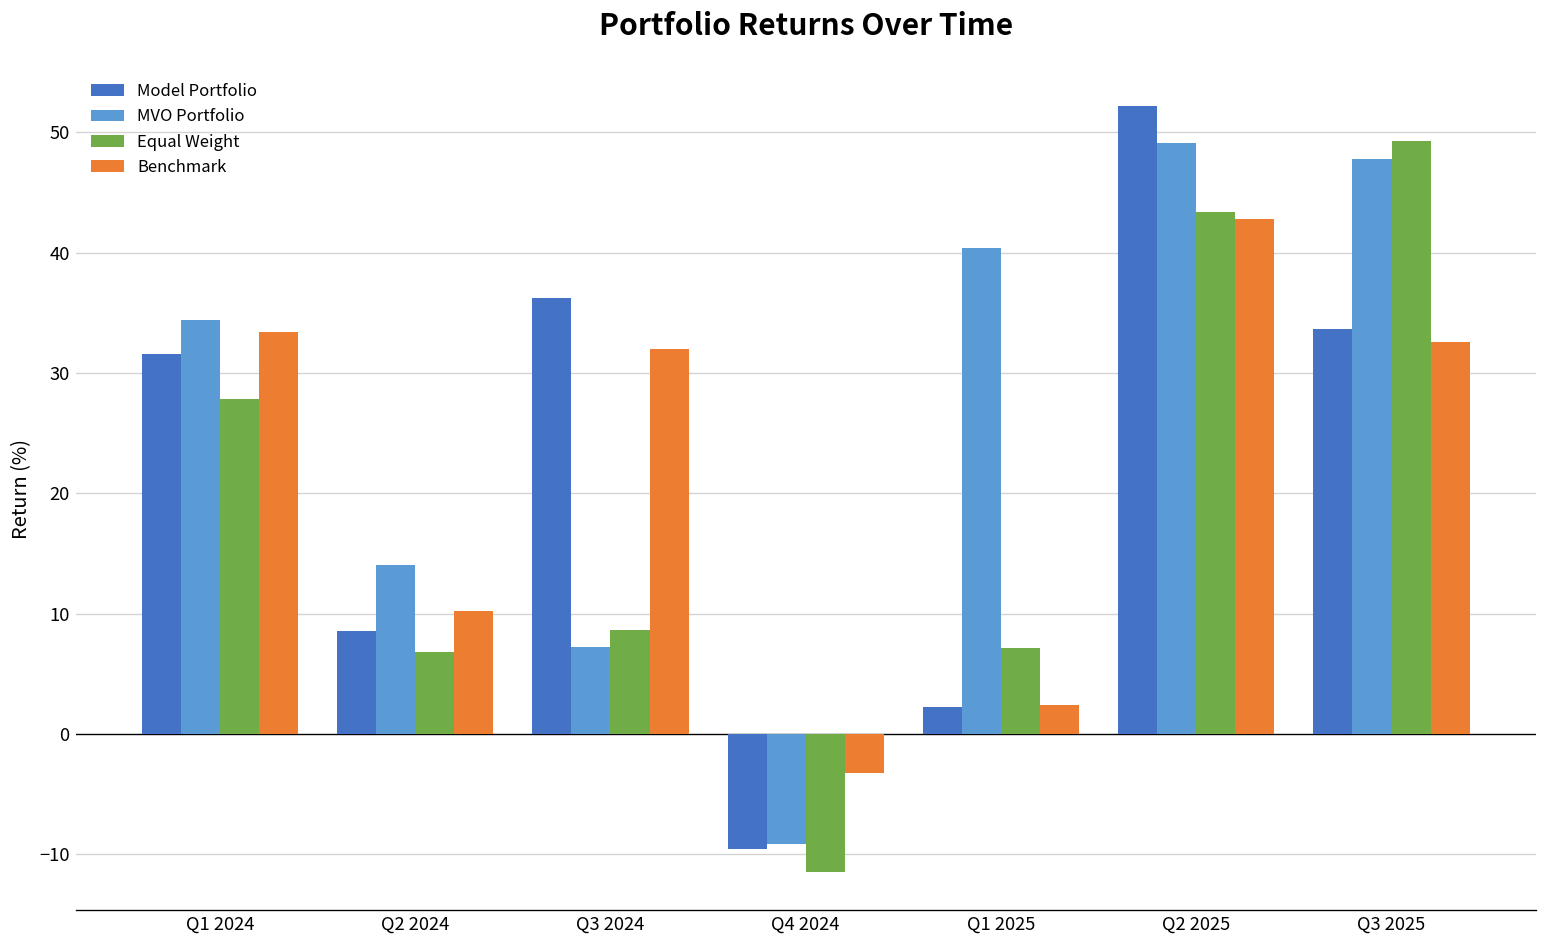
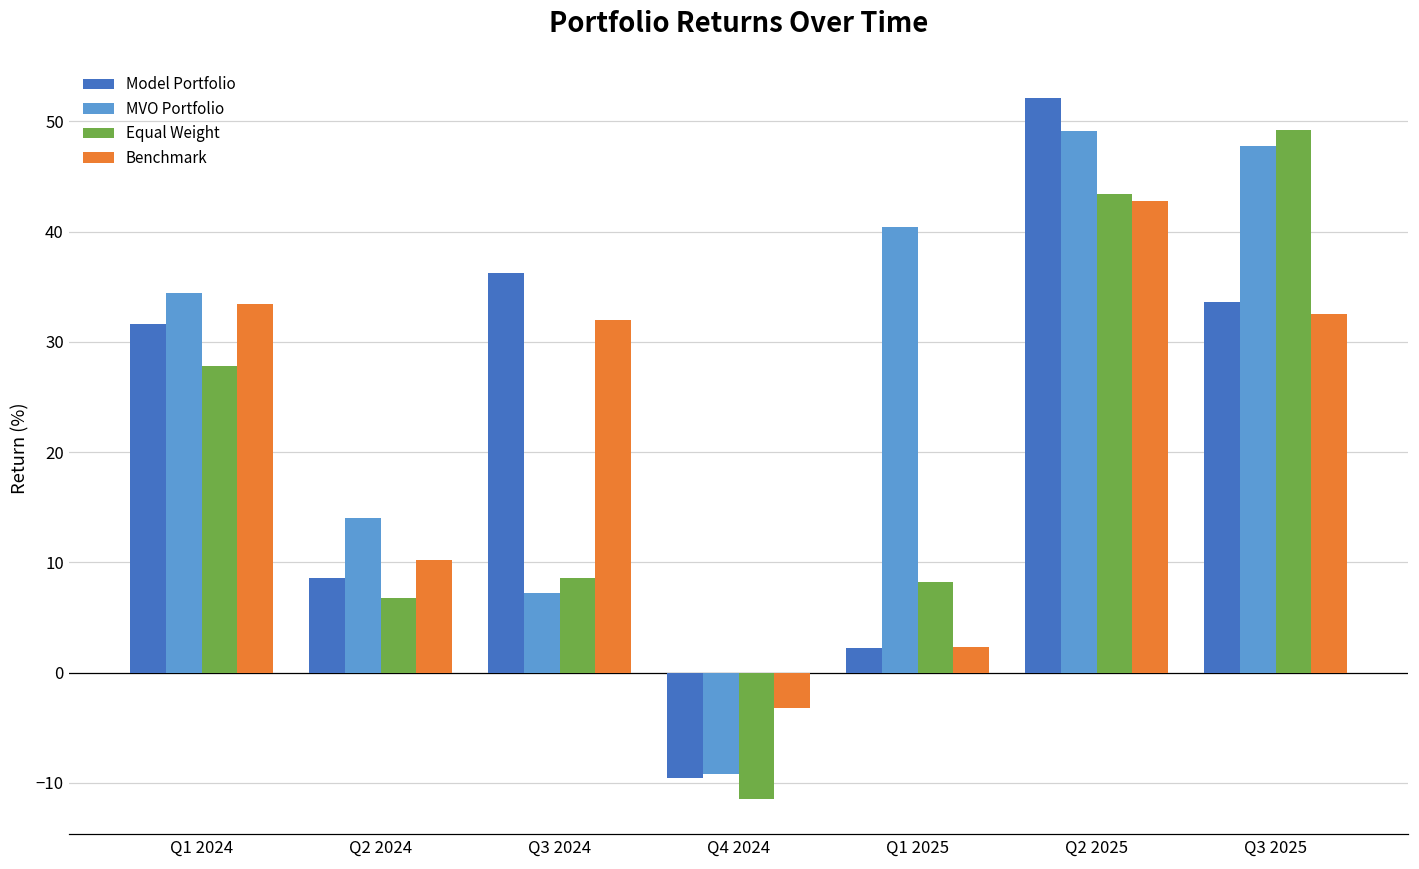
  {
    "Equal Weight": {
      "Q1 2024": 27.8,
      "Q2 2024": 6.8,
      "Q3 2024": 8.6,
      "Q4 2024": -11.4,
-     "Q1 2025": 7.1,
+     "Q1 2025": 8.2,
      "Q2 2025": 43.4,
      "Q3 2025": 49.2
    },
    "Benchmark": {
      "Q1 2024": 33.4,
      "Q2 2024": 10.2,
      "Q3 2024": 32.0,
      "Q4 2024": -3.2,
      "Q1 2025": 2.4,
      "Q2 2025": 42.8,
      "Q3 2025": 32.6
    }
  }
